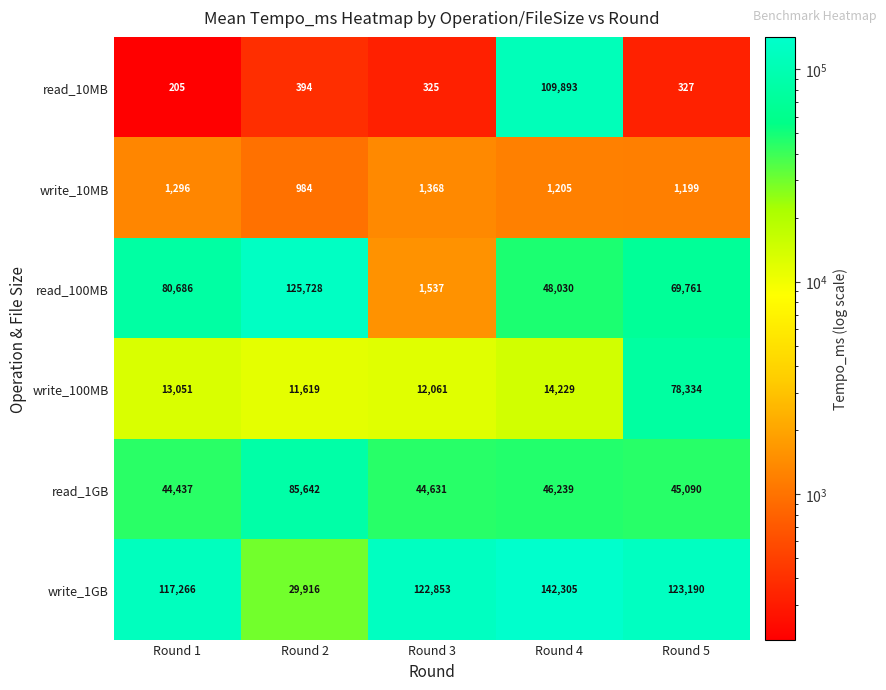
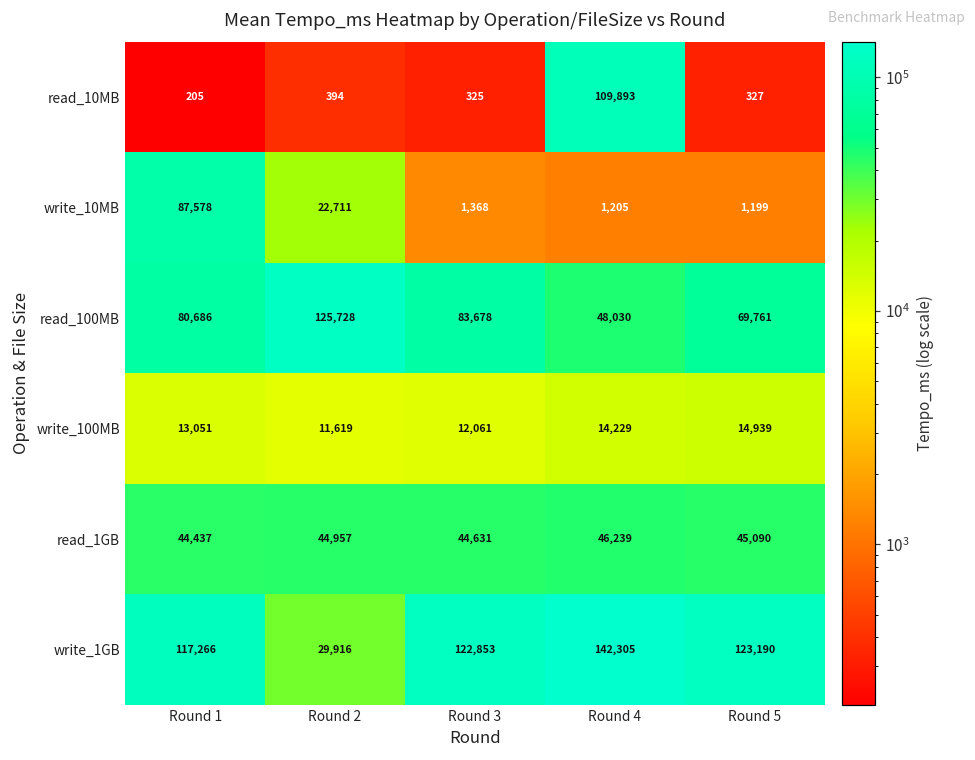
  {
    "read_10MB": {
      "Round 1": "205",
      "Round 2": "394",
      "Round 3": "325",
      "Round 4": "109,893",
      "Round 5": "327"
    },
    "write_10MB": {
-     "Round 1": "1,296",
-     "Round 2": "984",
+     "Round 1": "87,578",
+     "Round 2": "22,711",
      "Round 3": "1,368",
      "Round 4": "1,205",
      "Round 5": "1,199"
    },
    "read_100MB": {
      "Round 1": "80,686",
      "Round 2": "125,728",
-     "Round 3": "1,537",
+     "Round 3": "83,678",
      "Round 4": "48,030",
      "Round 5": "69,761"
    },
    "write_100MB": {
      "Round 1": "13,051",
      "Round 2": "11,619",
      "Round 3": "12,061",
      "Round 4": "14,229",
-     "Round 5": "78,334"
+     "Round 5": "14,939"
    },
    "read_1GB": {
      "Round 1": "44,437",
-     "Round 2": "85,642",
+     "Round 2": "44,957",
      "Round 3": "44,631",
      "Round 4": "46,239",
      "Round 5": "45,090"
    },
    "write_1GB": {
      "Round 1": "117,266",
      "Round 2": "29,916",
      "Round 3": "122,853",
      "Round 4": "142,305",
      "Round 5": "123,190"
    }
  }
